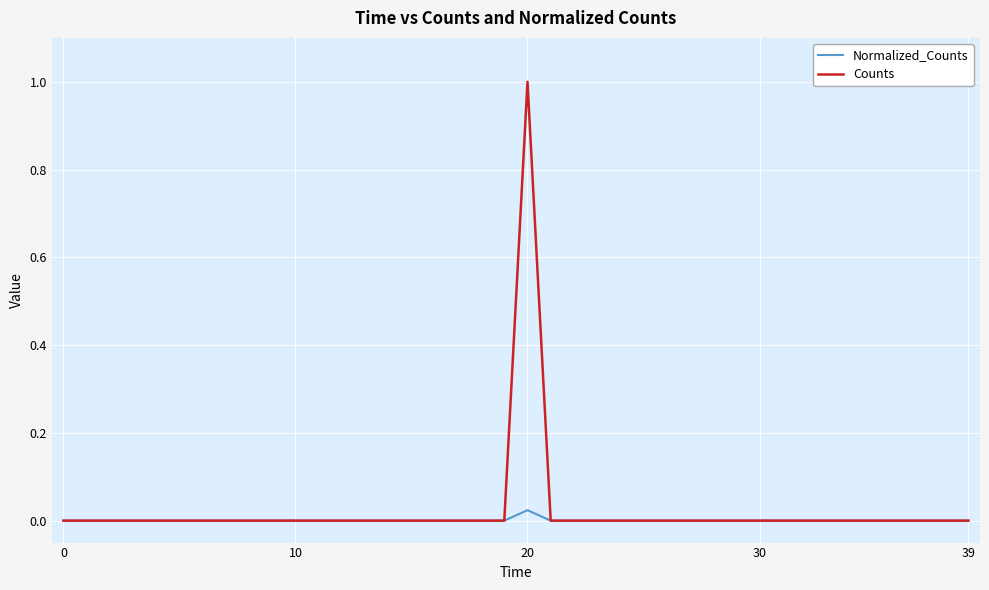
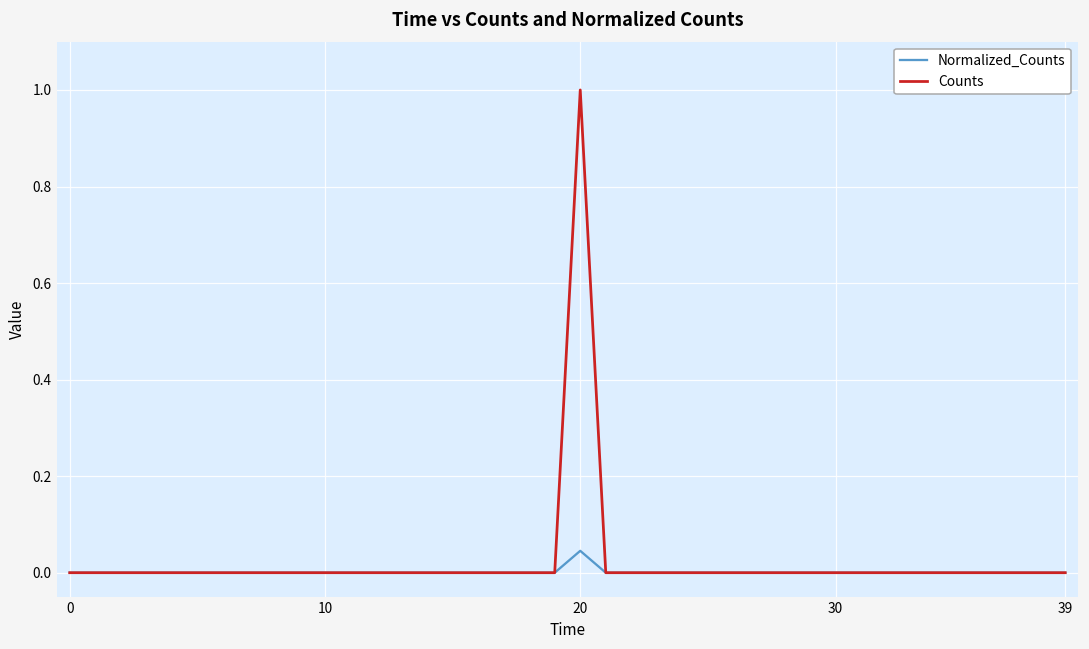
  {
    "Normalized_Counts": {
-     "20": 0.02
+     "20": 0.05
    },
    "Counts": {
      "20": 1.00
    }
  }
